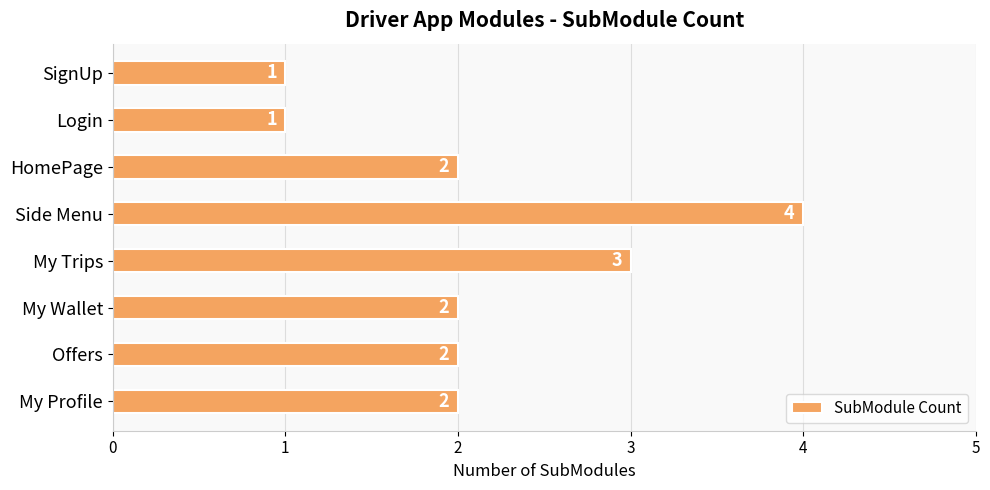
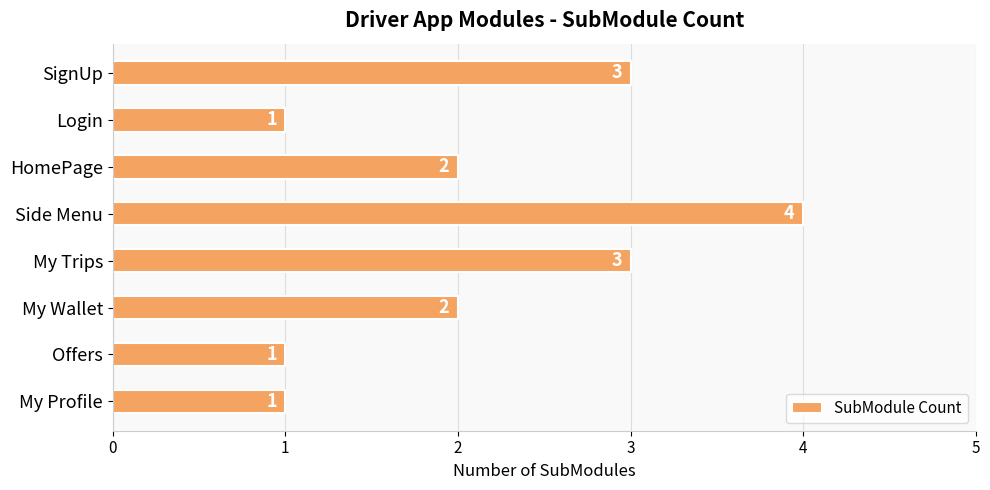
  {
-   "SignUp": 1,
+   "SignUp": 3,
    "Login": 1,
    "HomePage": 2,
    "Side Menu": 4,
    "My Trips": 3,
    "My Wallet": 2,
-   "Offers": 2,
-   "My Profile": 2
+   "Offers": 1,
+   "My Profile": 1
  }
